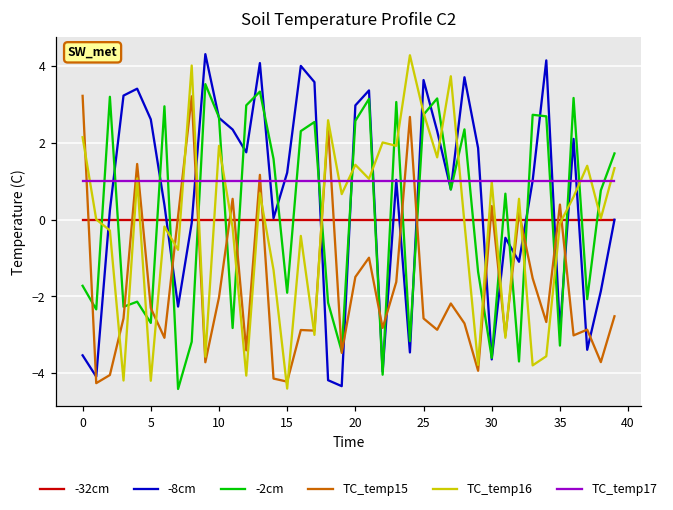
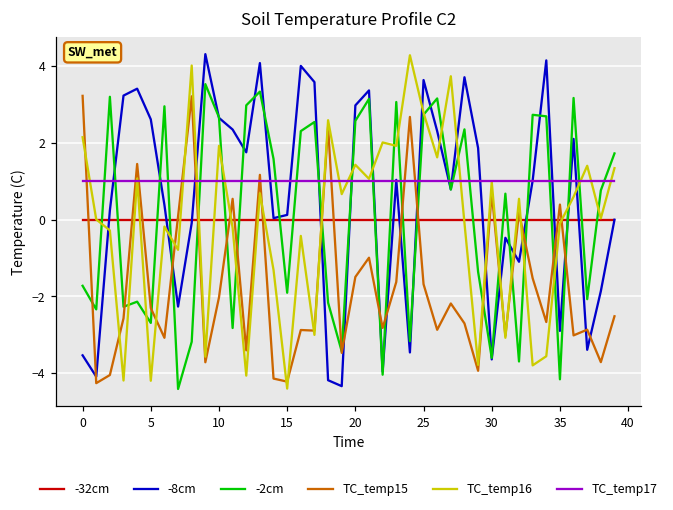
  {
    "-32cm": {
      "0": 0.0,
      "5": 0.0,
      "10": 0.0,
      "15": 0.0,
      "20": 0.0,
      "25": 0.0,
      "30": 0.0,
      "35": 0.0
    },
    "-8cm": {
      "0": -3.5,
      "5": 2.6,
-     "15": 1.2,
+     "15": 0.1,
      "20": 3.0,
      "25": 3.6,
      "35": -2.9
    },
    "-2cm": {
      "0": -1.7,
      "5": -2.7,
      "15": -1.9,
      "20": 2.6,
-     "35": -3.3
+     "35": -4.2
    },
    "TC_temp15": {
      "0": 3.2,
      "5": -2.3,
      "10": -2.0,
      "15": -4.2,
      "20": -1.5,
-     "25": -2.6,
-     "30": 0.4,
+     "25": -1.7,
+     "30": 0.7,
      "35": 0.4
    },
    "TC_temp16": {
      "0": 2.2,
      "5": -4.2,
      "10": 1.9,
      "15": -4.4,
      "20": 1.4,
      "35": -0.1
    },
    "TC_temp17": {
      "0": 1.0,
      "5": 1.0,
      "10": 1.0,
      "15": 1.0,
      "20": 1.0,
      "25": 1.0,
      "35": 1.0
    }
  }
